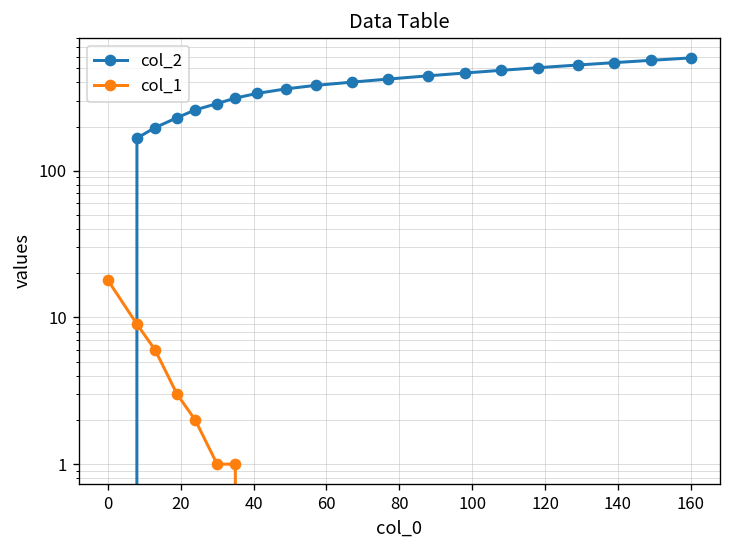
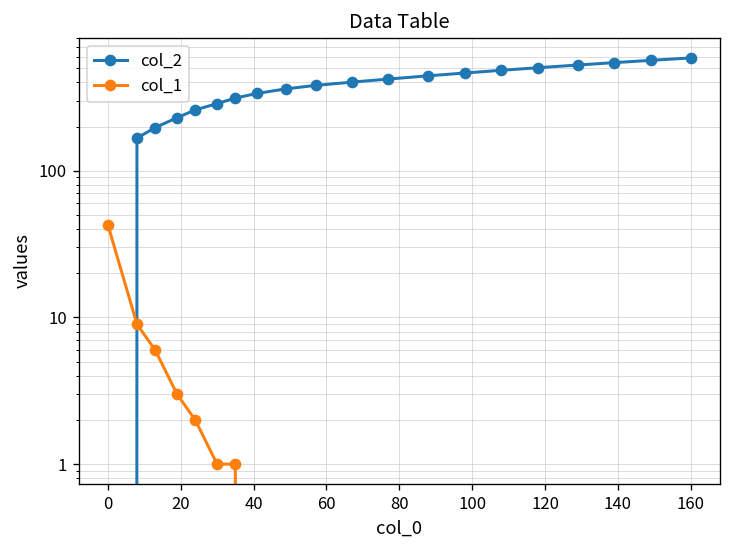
  {
    "col_2": {
      "160": 600
    },
    "col_1": {
-     "0": 18
+     "0": 43
    }
  }
